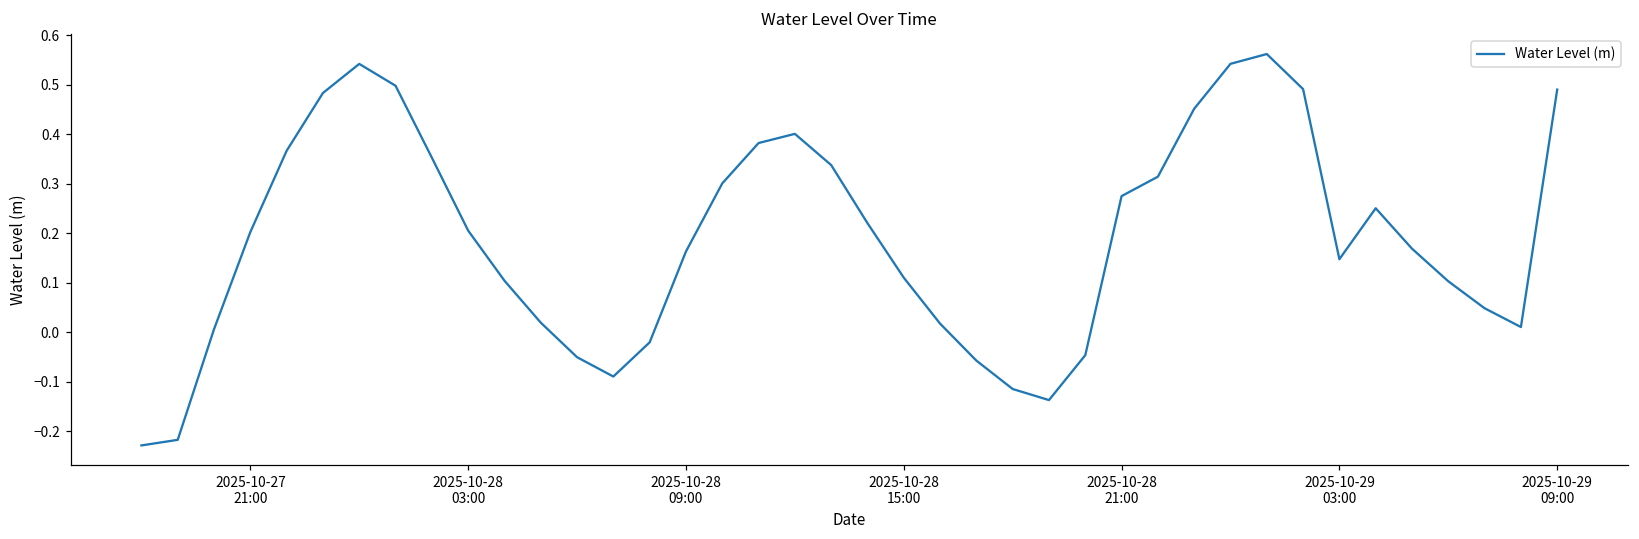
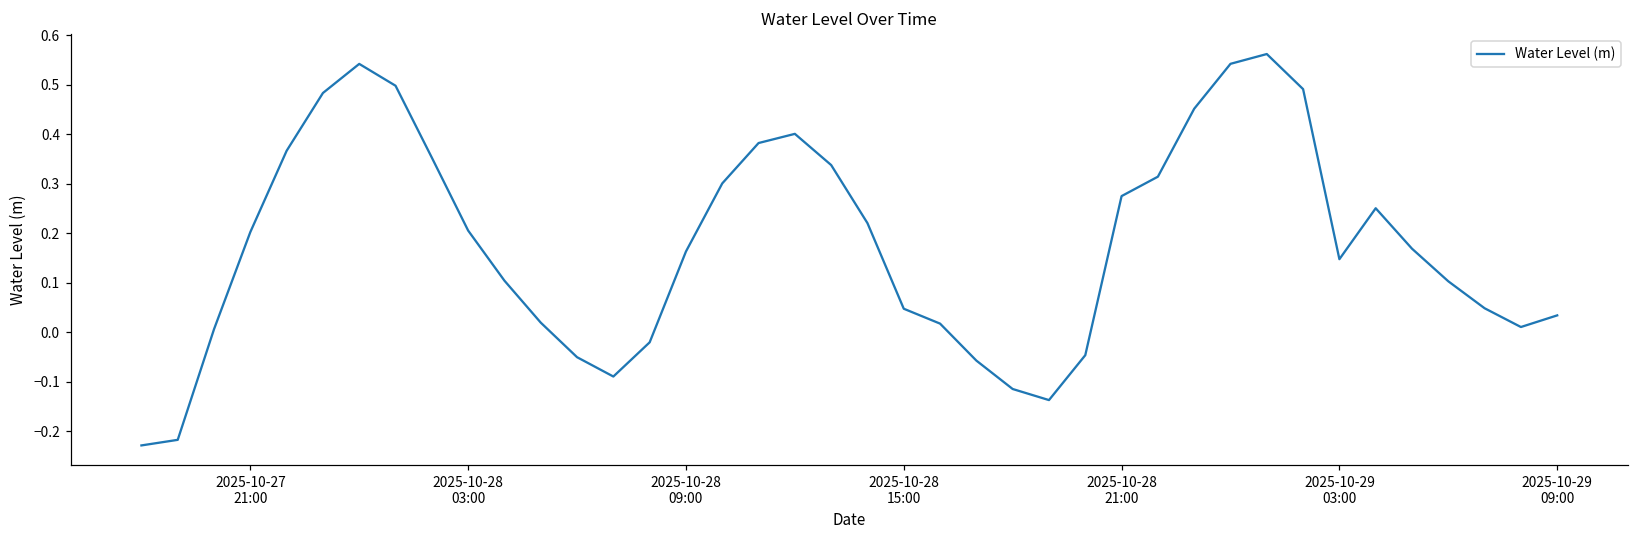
  {
    "2025-10-27 21:00": 0.20,
    "2025-10-28 03:00": 0.21,
    "2025-10-28 09:00": 0.16,
-   "2025-10-28 15:00": 0.11,
+   "2025-10-28 15:00": 0.05,
    "2025-10-28 21:00": 0.27,
    "2025-10-29 03:00": 0.15,
-   "2025-10-29 09:00": 0.49
+   "2025-10-29 09:00": 0.03
  }
